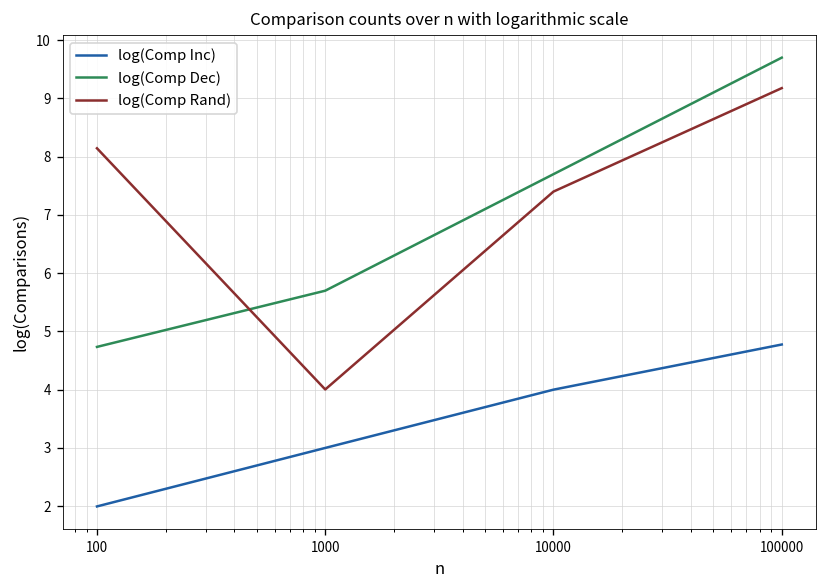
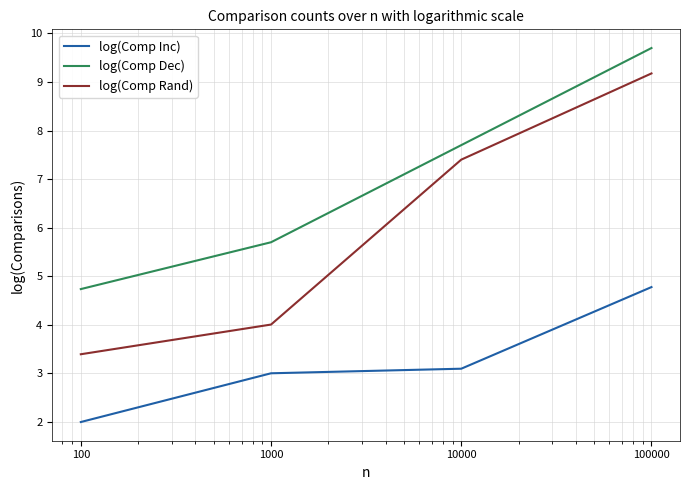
  {
    "log(Comp Inc)": {
      "100": 2.0,
      "1000": 3.0,
-     "10000": 4.0,
+     "10000": 3.1,
      "100000": 4.8
    },
    "log(Comp Dec)": {
      "100": 4.7,
      "1000": 5.7,
      "10000": 7.7,
      "100000": 9.7
    },
    "log(Comp Rand)": {
-     "100": 8.1,
+     "100": 3.4,
      "1000": 4.0,
      "10000": 7.4,
      "100000": 9.2
    }
  }
